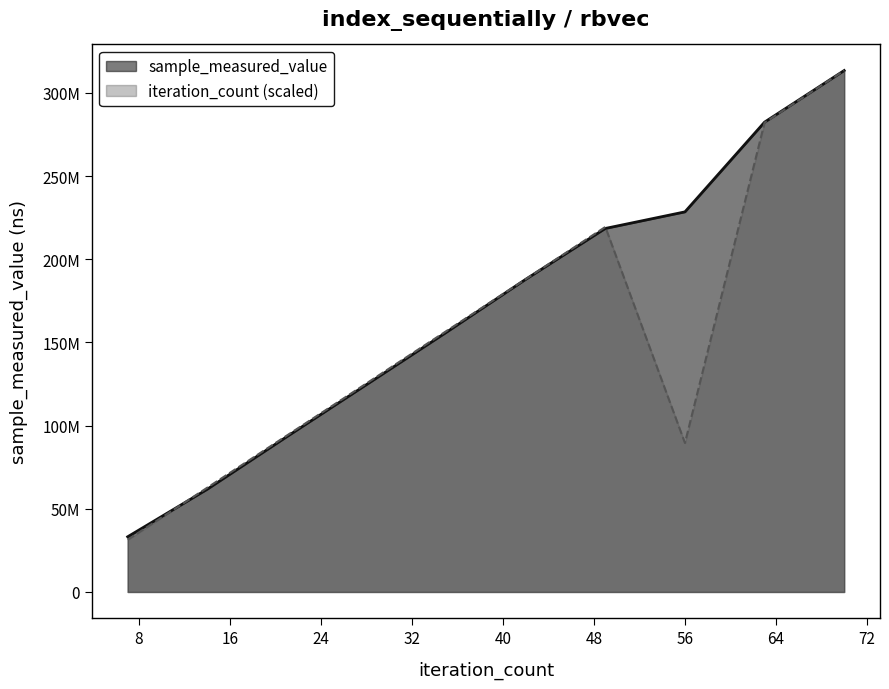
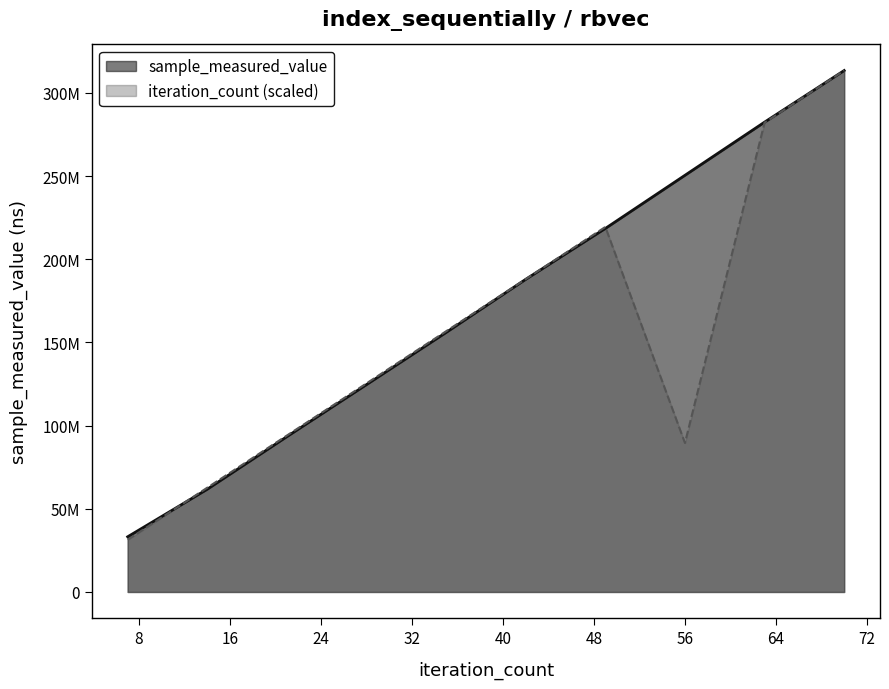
  {
    "sample_measured_value": {
-     "56": 228000000
+     "56": 250000000
    },
    "iteration_count (scaled)": {
      "56": 90000000
    }
  }
